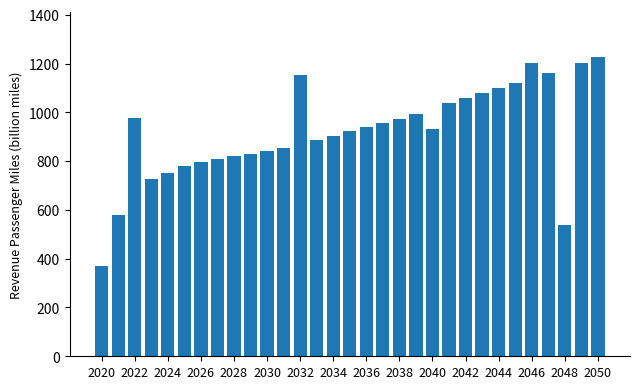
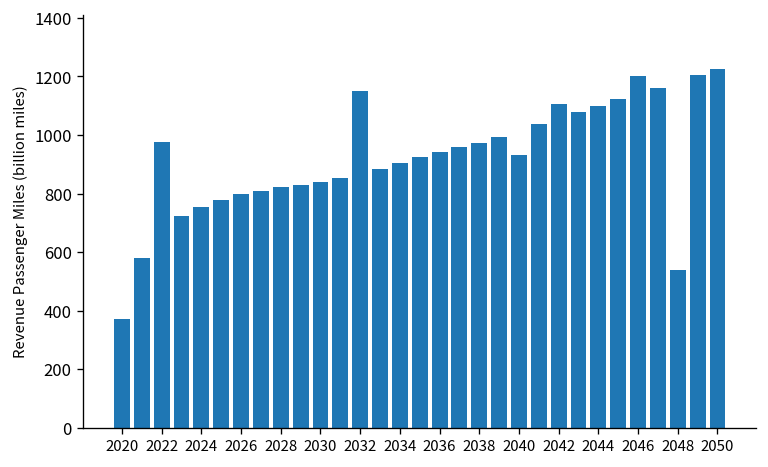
  {
    "2020": 370,
    "2022": 980,
    "2024": 750,
    "2026": 800,
    "2028": 820,
    "2030": 840,
    "2032": 1150,
    "2034": 900,
    "2036": 940,
    "2038": 970,
    "2040": 930,
-   "2042": 1060,
+   "2042": 1110,
    "2044": 1100,
    "2046": 1200,
    "2048": 540,
    "2050": 1230
  }
